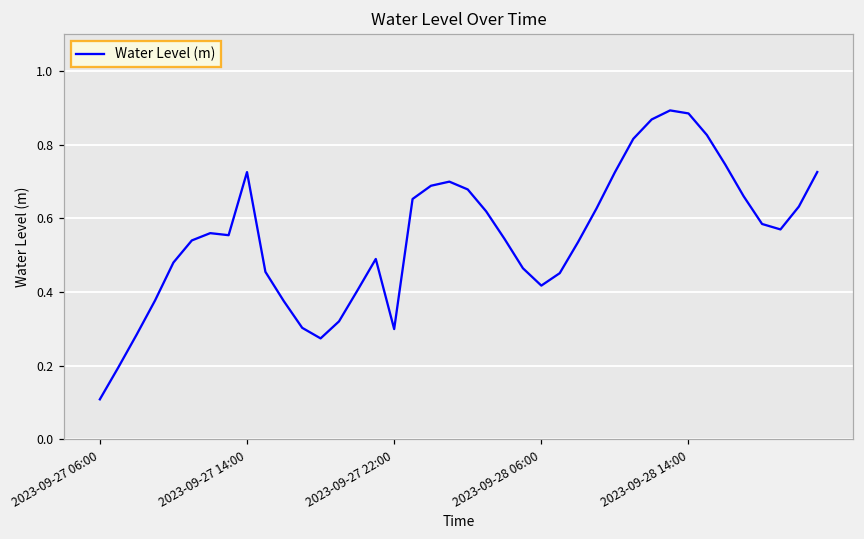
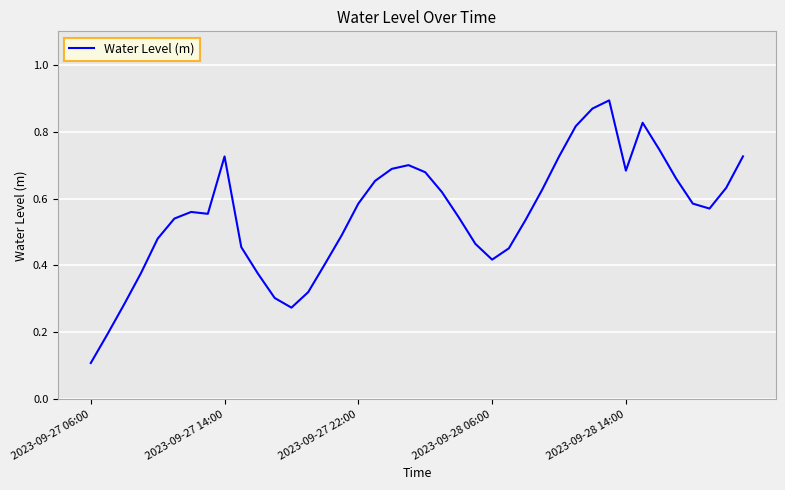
  {
    "2023-09-27 06:00": 0.11,
    "2023-09-27 14:00": 0.73,
-   "2023-09-27 22:00": 0.30,
+   "2023-09-27 22:00": 0.58,
    "2023-09-28 06:00": 0.42,
-   "2023-09-28 14:00": 0.89
+   "2023-09-28 14:00": 0.68
  }
